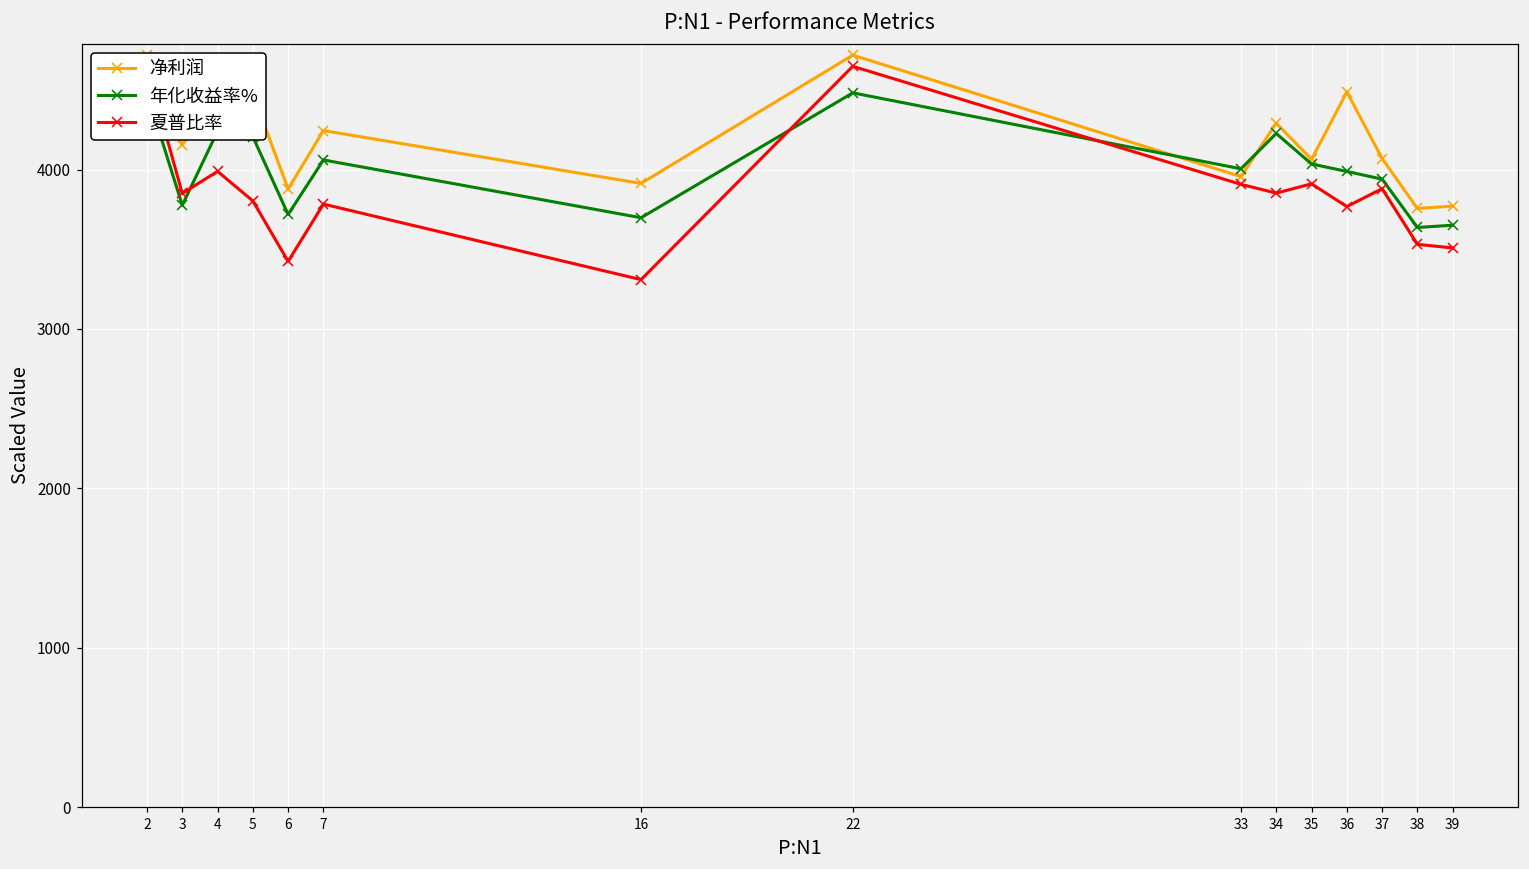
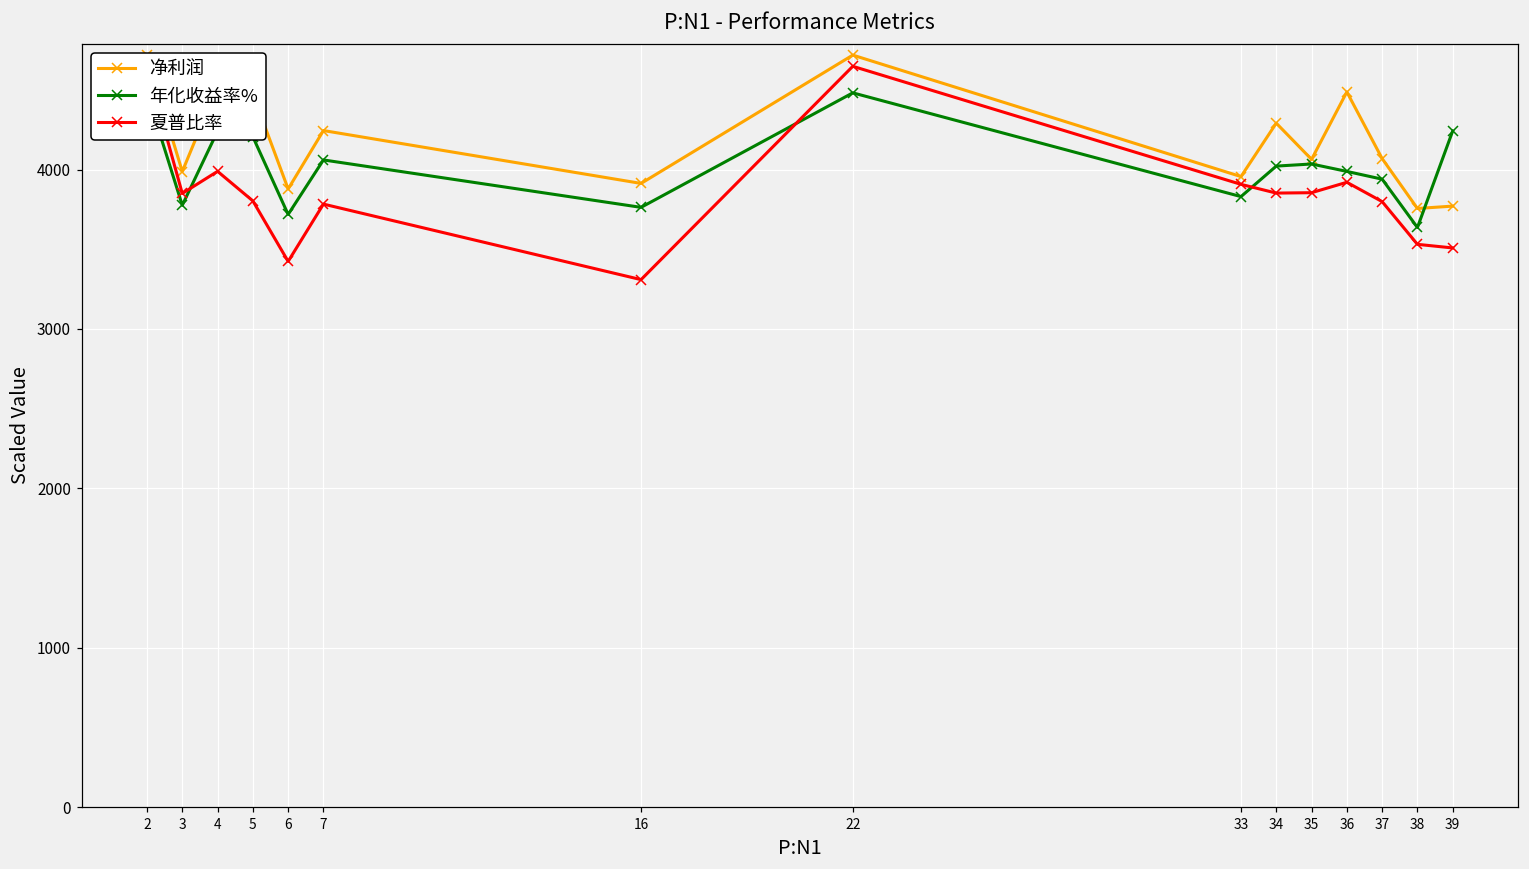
  {
    "净利润": {
-     "3": 4150,
+     "3": 3990,
      "6": 3880,
      "7": 4240,
      "16": 3910,
      "22": 4720,
      "33": 3960,
      "34": 4290,
      "35": 4060,
      "36": 4490,
      "37": 4070,
      "38": 3760,
      "39": 3770
    },
    "年化收益率%": {
      "3": 3780,
      "6": 3720,
      "7": 4060,
-     "16": 3700,
+     "16": 3760,
      "22": 4480,
-     "33": 4000,
-     "34": 4230,
+     "33": 3830,
+     "34": 4020,
      "35": 4030,
      "36": 3990,
      "37": 3940,
      "38": 3640,
-     "39": 3650
+     "39": 4240
    },
    "夏普比率": {
      "3": 3850,
      "4": 3990,
      "5": 3800,
      "6": 3420,
      "7": 3780,
      "16": 3310,
      "22": 4650,
      "33": 3910,
      "34": 3850,
-     "35": 3910,
-     "36": 3770,
-     "37": 3880,
+     "35": 3850,
+     "36": 3920,
+     "37": 3800,
      "38": 3530,
      "39": 3510
    }
  }
